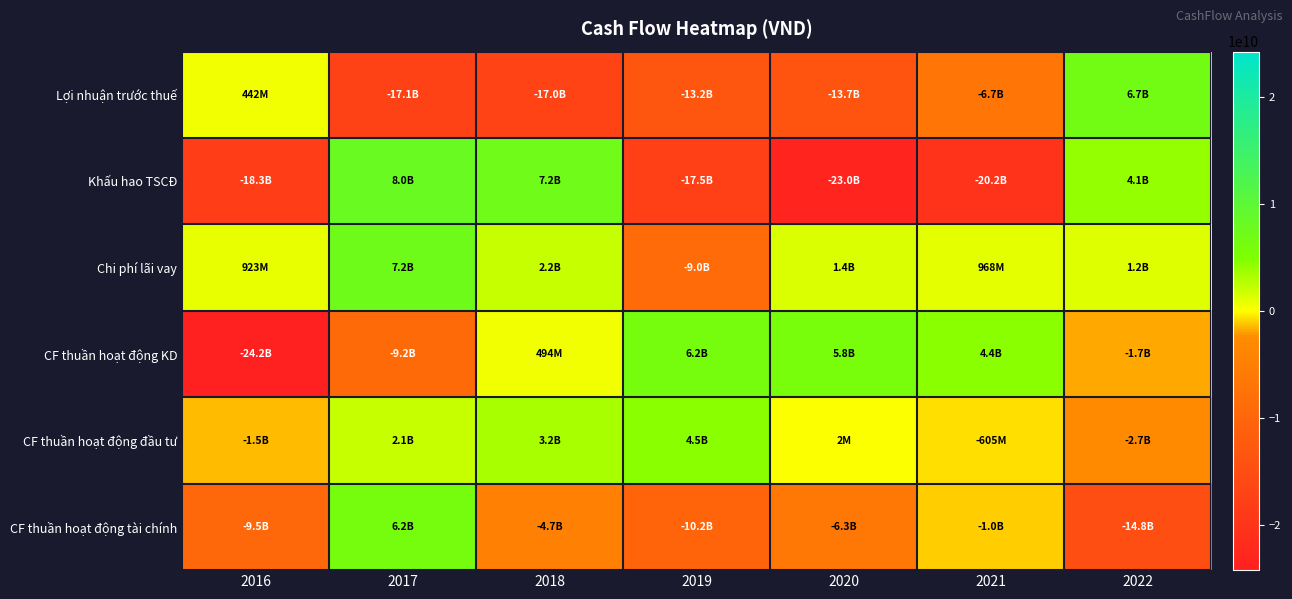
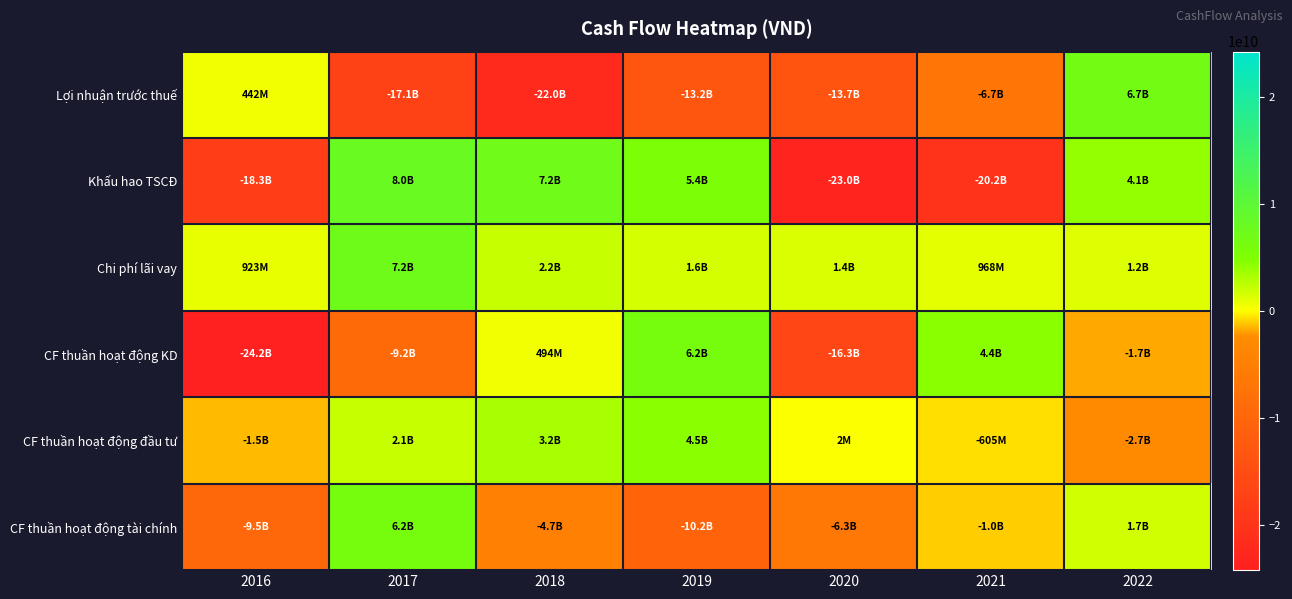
  {
    "Lợi nhuận trước thuế": {
      "2016": "442M",
      "2017": "-17.1B",
-     "2018": "-17.0B",
+     "2018": "-22.0B",
      "2019": "-13.2B",
      "2020": "-13.7B",
      "2021": "-6.7B",
      "2022": "6.7B"
    },
    "Khấu hao TSCĐ": {
      "2016": "-18.3B",
      "2017": "8.0B",
      "2018": "7.2B",
-     "2019": "-17.5B",
+     "2019": "5.4B",
      "2020": "-23.0B",
      "2021": "-20.2B",
      "2022": "4.1B"
    },
    "Chi phí lãi vay": {
      "2016": "923M",
      "2017": "7.2B",
      "2018": "2.2B",
-     "2019": "-9.0B",
+     "2019": "1.6B",
      "2020": "1.4B",
      "2021": "968M",
      "2022": "1.2B"
    },
    "CF thuần hoạt động KD": {
      "2016": "-24.2B",
      "2017": "-9.2B",
      "2018": "494M",
      "2019": "6.2B",
-     "2020": "5.8B",
+     "2020": "-16.3B",
      "2021": "4.4B",
      "2022": "-1.7B"
    },
    "CF thuần hoạt động đầu tư": {
      "2016": "-1.5B",
      "2017": "2.1B",
      "2018": "3.2B",
      "2019": "4.5B",
      "2020": "2M",
      "2021": "-605M",
      "2022": "-2.7B"
    },
    "CF thuần hoạt động tài chính": {
      "2016": "-9.5B",
      "2017": "6.2B",
      "2018": "-4.7B",
      "2019": "-10.2B",
      "2020": "-6.3B",
      "2021": "-1.0B",
-     "2022": "-14.8B"
+     "2022": "1.7B"
    }
  }
